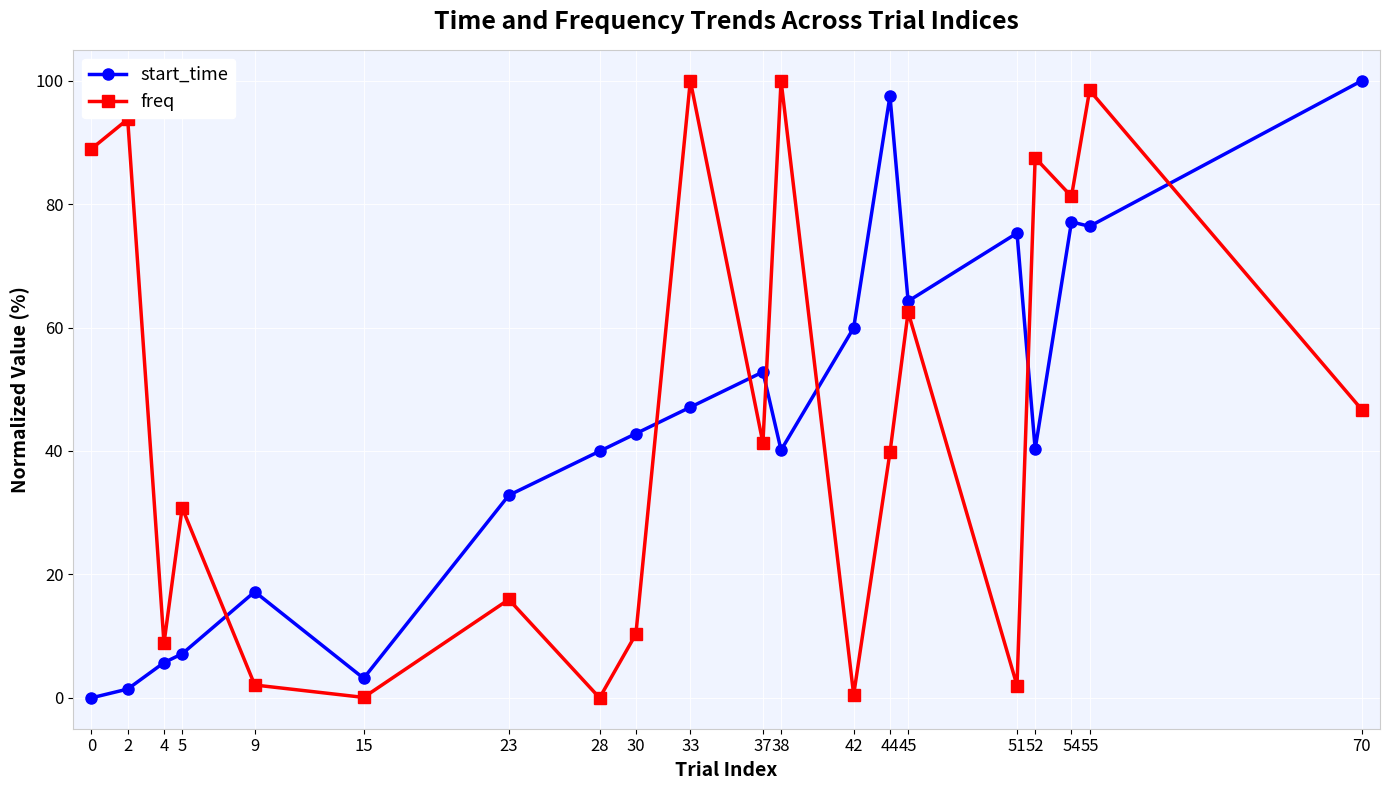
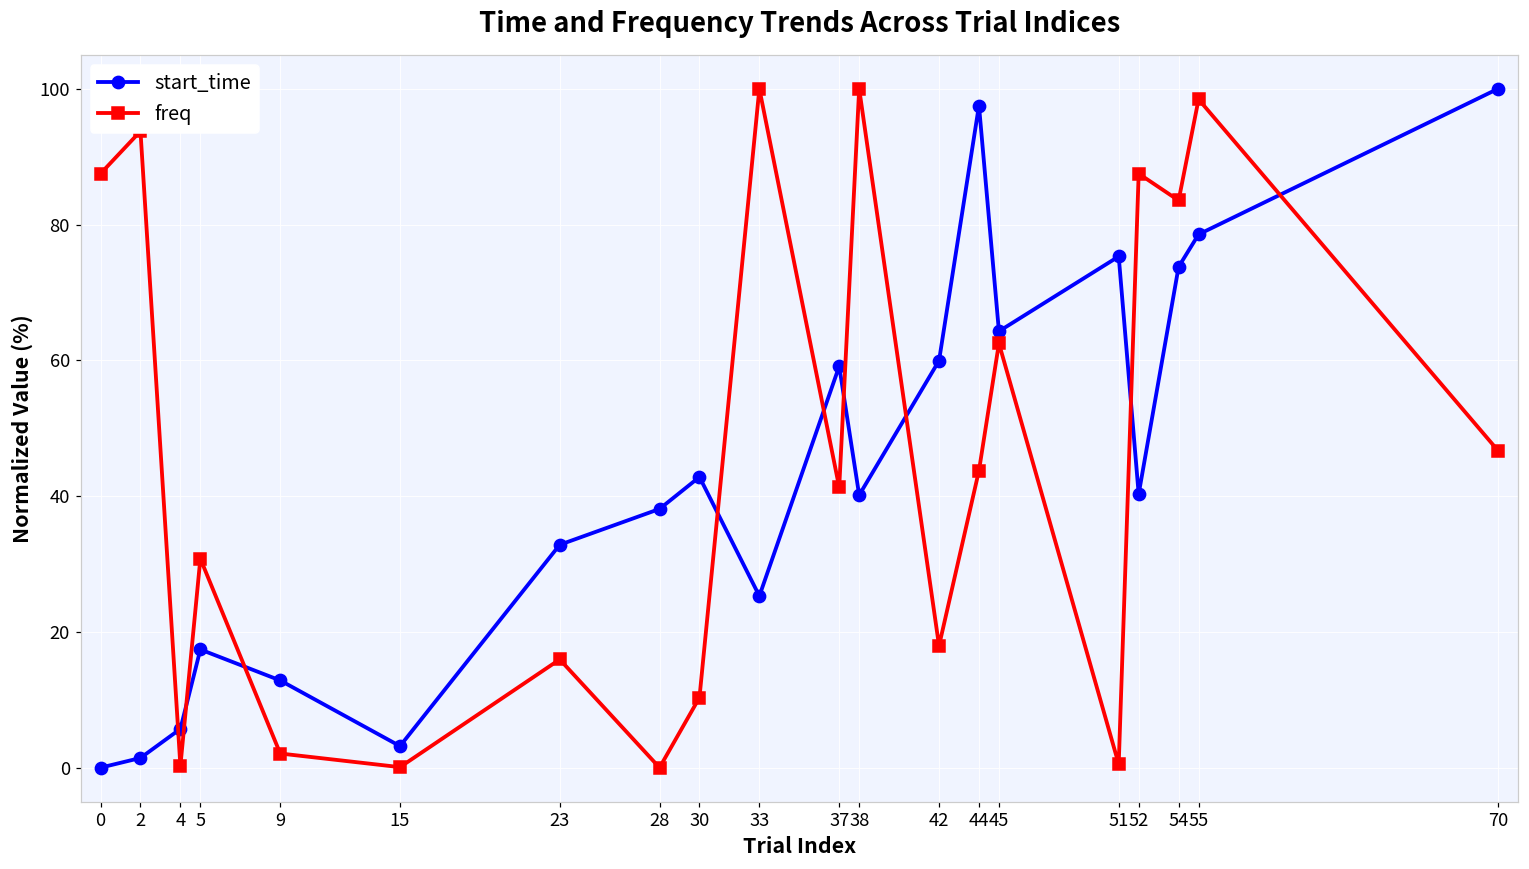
  {
    "start_time": {
      "0": 0,
      "2": 1,
      "4": 6,
-     "5": 7,
-     "9": 17,
+     "5": 17,
+     "9": 13,
      "15": 3,
      "23": 33,
-     "28": 40,
+     "28": 38,
      "30": 43,
-     "33": 47,
-     "37": 53,
+     "33": 25,
+     "37": 59,
      "38": 40,
      "42": 60,
      "44": 98,
      "45": 64,
      "51": 75,
      "52": 40,
-     "54": 77,
-     "55": 76,
+     "54": 74,
+     "55": 79,
      "70": 100
    },
    "freq": {
-     "0": 89,
+     "0": 88,
      "2": 94,
-     "4": 9,
+     "4": 0,
      "5": 31,
      "9": 2,
      "15": 0,
      "23": 16,
      "28": 0,
      "30": 10,
      "33": 100,
      "37": 41,
      "38": 100,
-     "42": 1,
-     "44": 40,
+     "42": 18,
+     "44": 44,
      "45": 63,
-     "51": 2,
+     "51": 1,
      "52": 88,
-     "54": 81,
+     "54": 84,
      "55": 98,
      "70": 47
    }
  }
